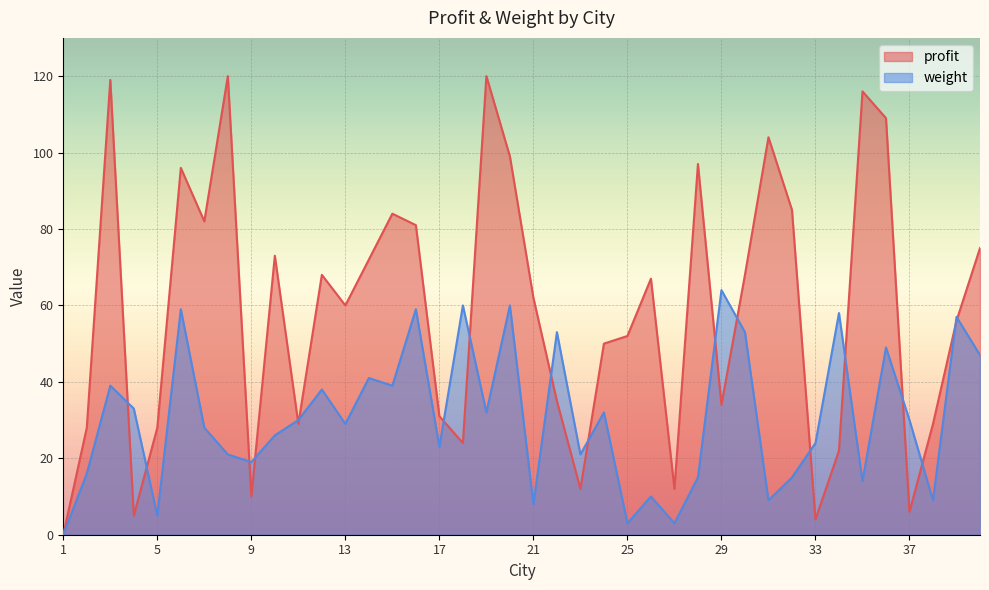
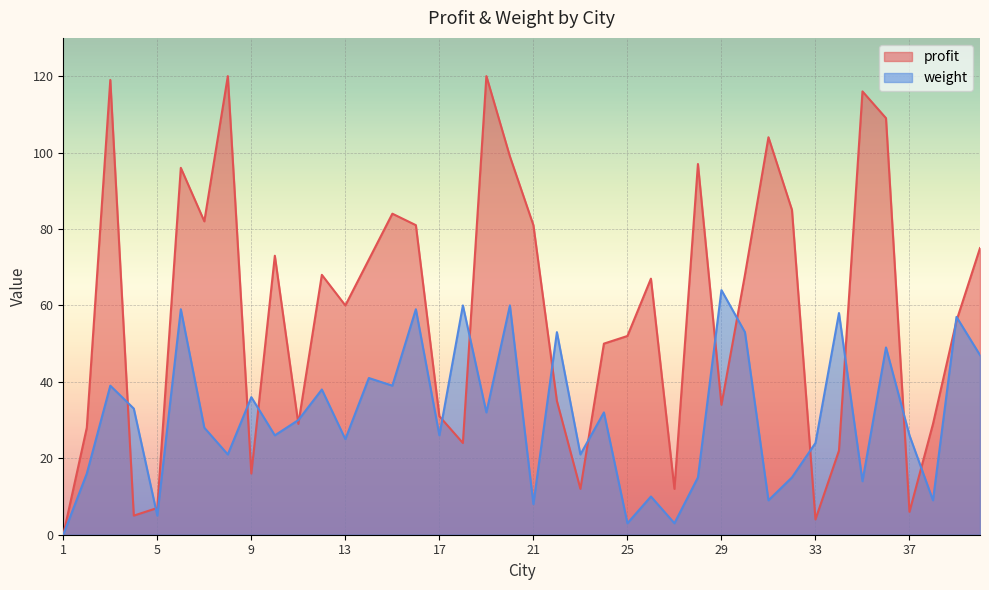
  {
    "profit": {
-     "5": 28,
-     "9": 10,
+     "5": 7,
+     "9": 16,
      "13": 60,
      "17": 31,
-     "21": 62,
+     "21": 81,
      "25": 52,
      "29": 34,
      "33": 4,
      "37": 6
    },
    "weight": {
      "5": 5,
-     "9": 19,
-     "13": 29,
-     "17": 23,
+     "9": 36,
+     "13": 25,
+     "17": 26,
      "21": 8,
      "25": 3,
      "29": 64,
      "33": 24,
-     "37": 30
+     "37": 26
    }
  }
